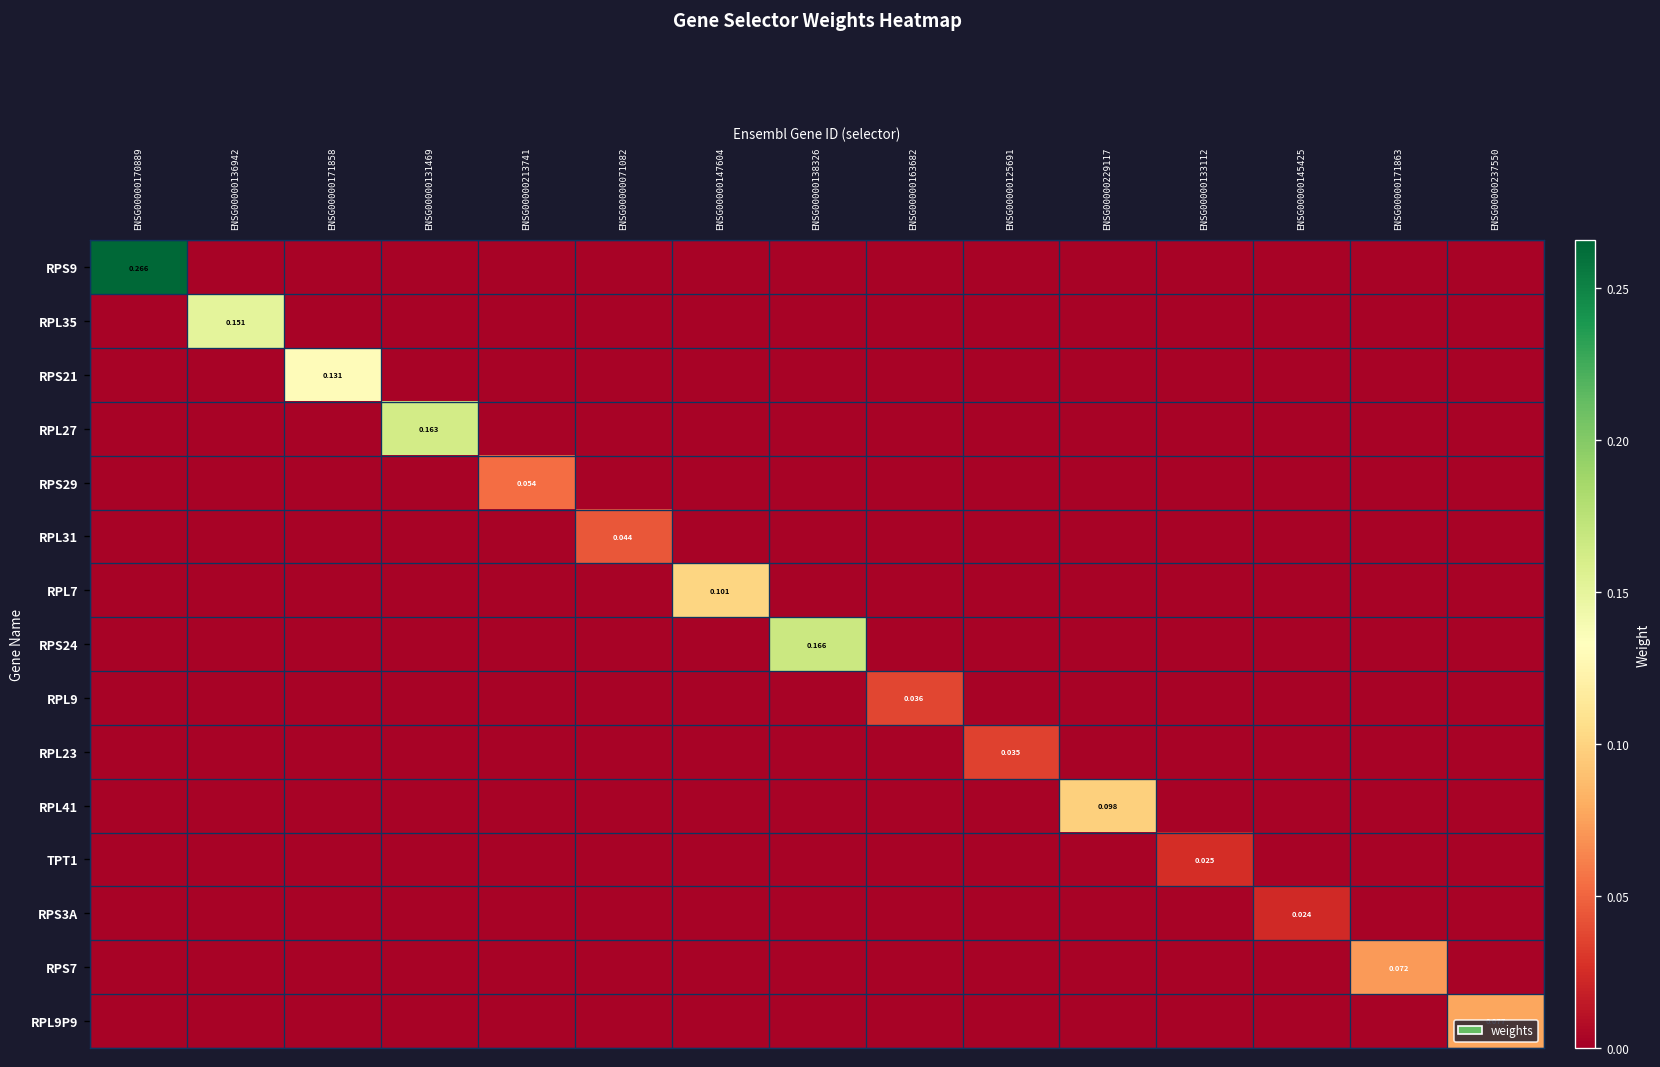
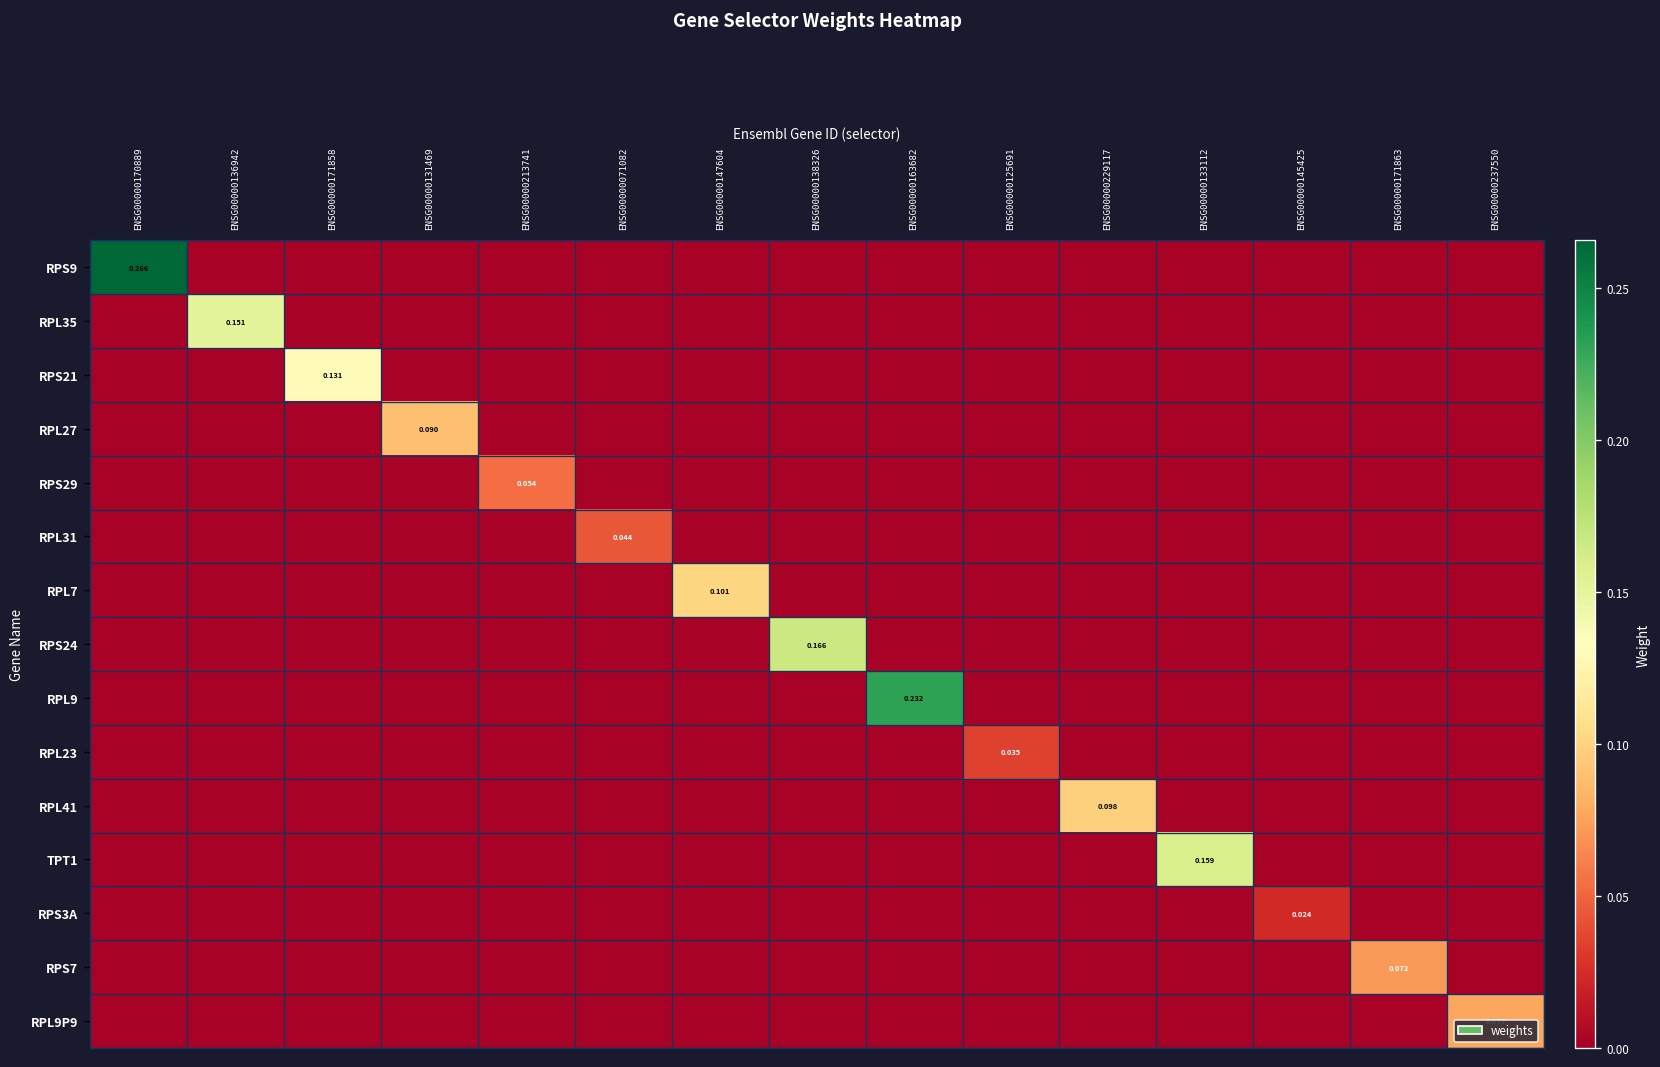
  {
    "RPS9": {
      "ENSG00000170889": 0.266
    },
    "RPL35": {
      "ENSG00000136942": 0.151
    },
    "RPS21": {
      "ENSG00000171858": 0.131
    },
    "RPL27": {
-     "ENSG00000131469": 0.163
+     "ENSG00000131469": 0.090
    },
    "RPS29": {
      "ENSG00000213741": 0.054
    },
    "RPL31": {
      "ENSG00000071082": 0.044
    },
    "RPL7": {
      "ENSG00000147604": 0.101
    },
    "RPS24": {
      "ENSG00000138326": 0.166
    },
    "RPL9": {
-     "ENSG00000163682": 0.036
+     "ENSG00000163682": 0.232
    },
    "RPL23": {
      "ENSG00000125691": 0.035
    },
    "RPL41": {
      "ENSG00000229117": 0.098
    },
    "TPT1": {
-     "ENSG00000133112": 0.025
+     "ENSG00000133112": 0.159
    },
    "RPS3A": {
      "ENSG00000145425": 0.024
    },
    "RPS7": {
      "ENSG00000171863": 0.072
    }
  }
